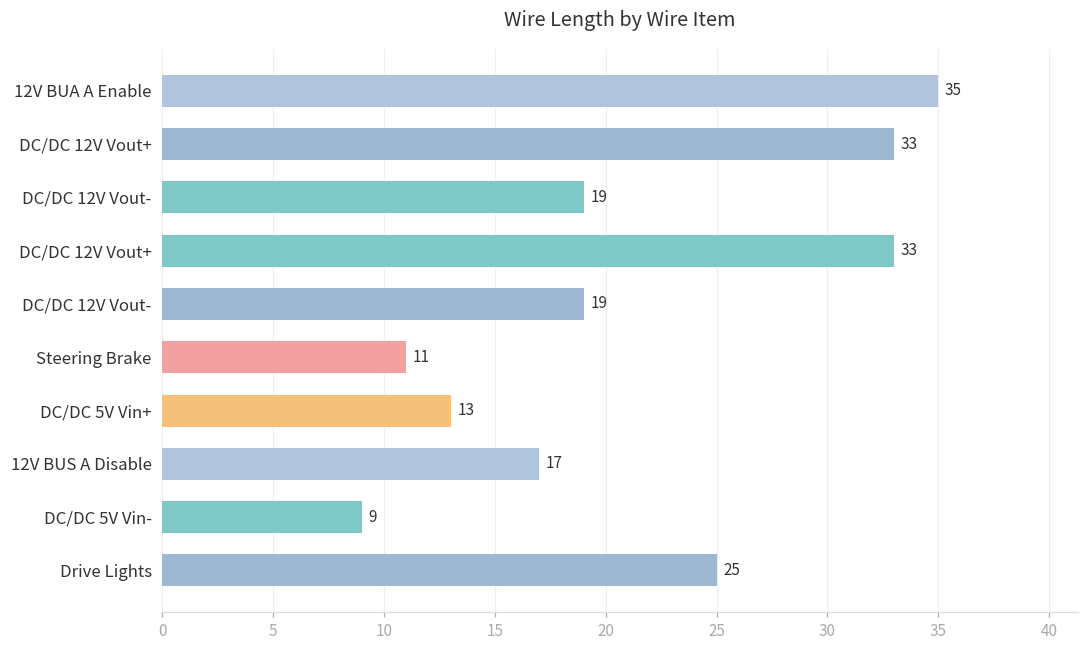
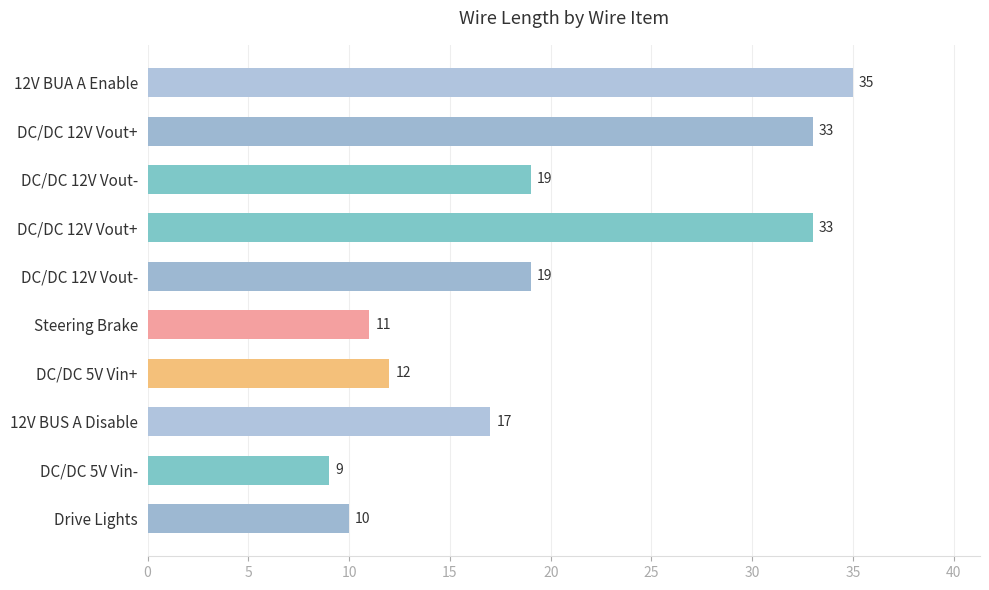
  {
    "12V BUA A Enable": 35,
    "Steering Brake": 11,
-   "DC/DC 5V Vin+": 13,
+   "DC/DC 5V Vin+": 12,
    "12V BUS A Disable": 17,
    "DC/DC 5V Vin-": 9,
-   "Drive Lights": 25
+   "Drive Lights": 10
  }
